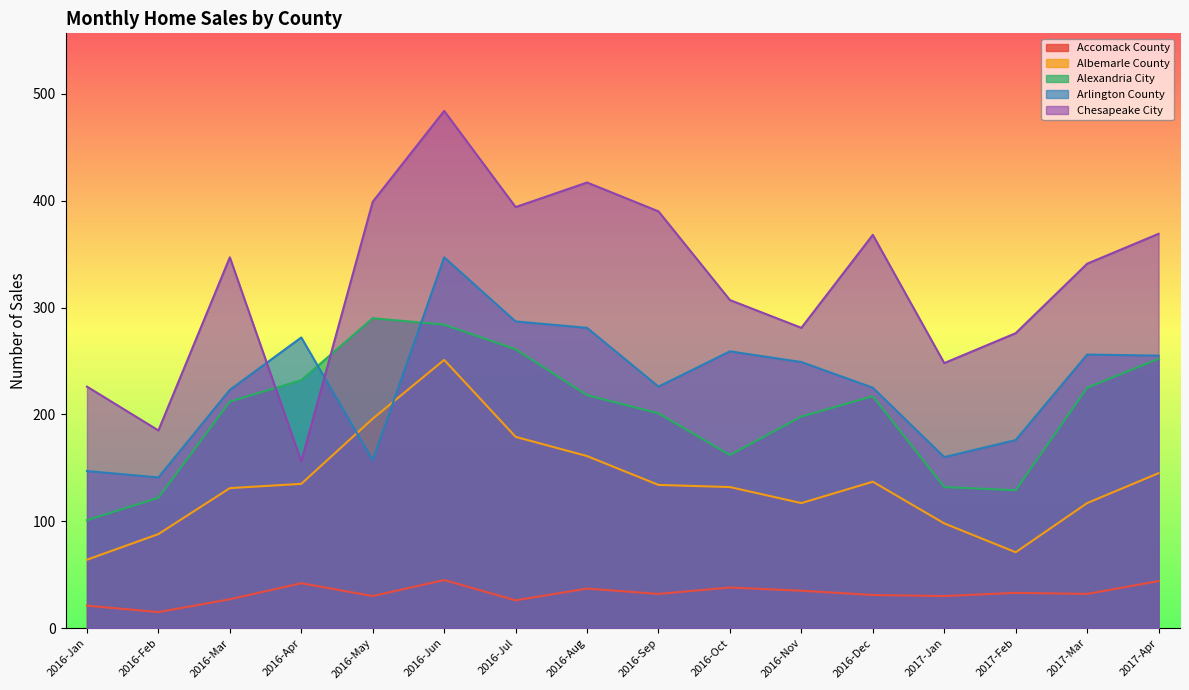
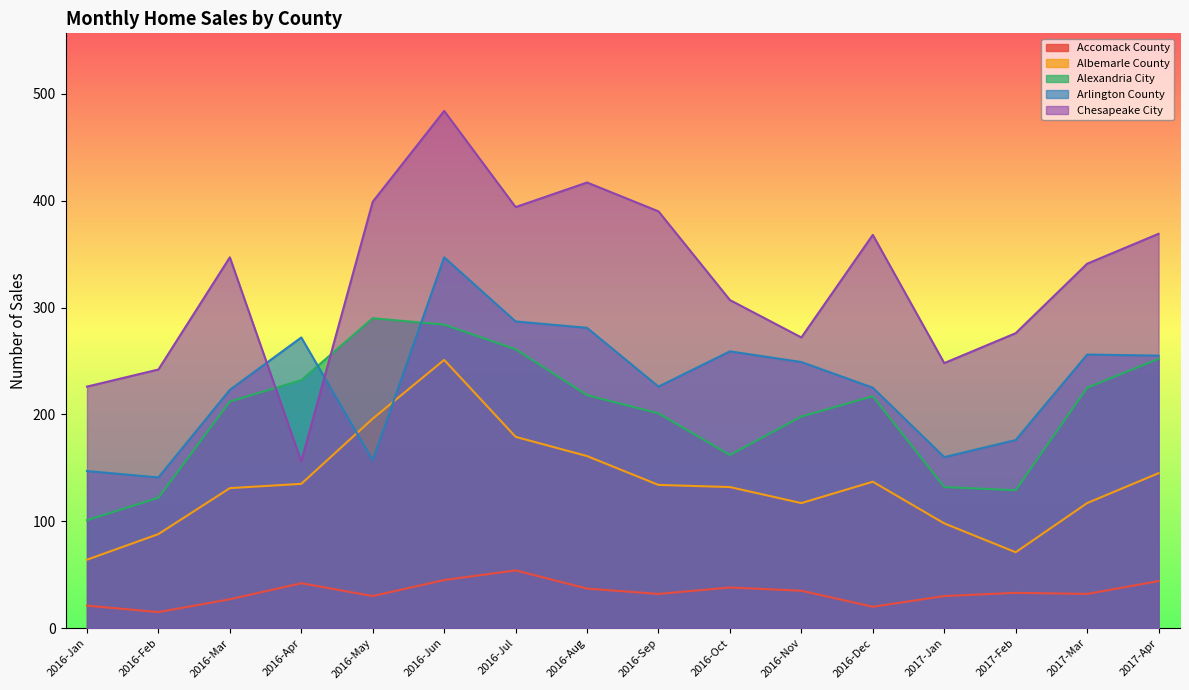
  {
    "Accomack County": {
      "2016-Jan": 21,
      "2016-Feb": 15,
      "2016-Mar": 27,
      "2016-Apr": 42,
      "2016-May": 30,
      "2016-Jun": 45,
-     "2016-Jul": 26,
+     "2016-Jul": 54,
      "2016-Aug": 37,
      "2016-Sep": 32,
      "2016-Oct": 38,
      "2016-Nov": 35,
-     "2016-Dec": 31,
+     "2016-Dec": 20,
      "2017-Jan": 30,
      "2017-Feb": 33,
      "2017-Mar": 32,
      "2017-Apr": 44
    },
    "Albemarle County": {
      "2016-Jan": 64,
      "2016-Feb": 88,
      "2016-Mar": 131,
      "2016-Apr": 135,
      "2016-May": 196,
      "2016-Jun": 251,
      "2016-Jul": 179,
      "2016-Aug": 161,
      "2016-Sep": 134,
      "2016-Oct": 132,
      "2016-Nov": 117,
      "2016-Dec": 137,
      "2017-Jan": 98,
      "2017-Feb": 71,
      "2017-Mar": 117,
      "2017-Apr": 145
    },
    "Alexandria City": {
      "2016-Jan": 101,
      "2016-Feb": 122,
      "2016-Mar": 212,
      "2016-Apr": 232,
      "2016-May": 290,
      "2016-Jun": 284,
      "2016-Jul": 261,
      "2016-Aug": 218,
      "2016-Sep": 201,
      "2016-Oct": 162,
      "2016-Nov": 198,
      "2016-Dec": 217,
      "2017-Jan": 132,
      "2017-Feb": 129,
      "2017-Mar": 225,
      "2017-Apr": 252
    },
    "Arlington County": {
      "2016-Jan": 147,
      "2016-Feb": 141,
      "2016-Mar": 223,
      "2016-Apr": 272,
      "2016-May": 157,
      "2016-Jun": 347,
      "2016-Jul": 287,
      "2016-Aug": 281,
      "2016-Sep": 226,
      "2016-Oct": 259,
      "2016-Nov": 249,
      "2016-Dec": 225,
      "2017-Jan": 160,
      "2017-Feb": 176,
      "2017-Mar": 256,
      "2017-Apr": 255
    },
    "Chesapeake City": {
      "2016-Jan": 226,
-     "2016-Feb": 185,
+     "2016-Feb": 242,
      "2016-Mar": 347,
      "2016-Apr": 156,
      "2016-May": 399,
      "2016-Jun": 484,
      "2016-Jul": 394,
      "2016-Aug": 417,
      "2016-Sep": 390,
      "2016-Oct": 307,
-     "2016-Nov": 281,
+     "2016-Nov": 272,
      "2016-Dec": 368,
      "2017-Jan": 248,
      "2017-Feb": 276,
      "2017-Mar": 341,
      "2017-Apr": 369
    }
  }
